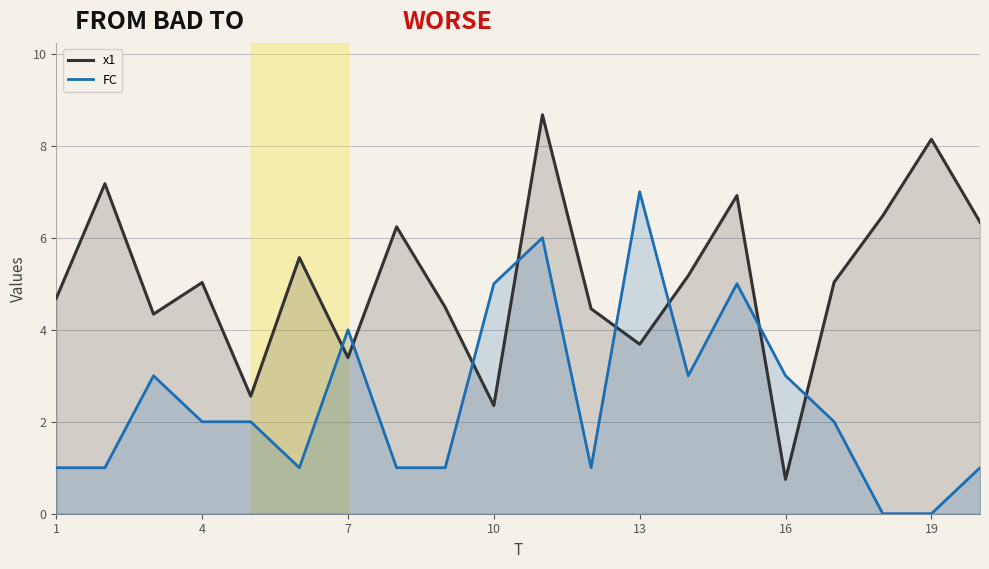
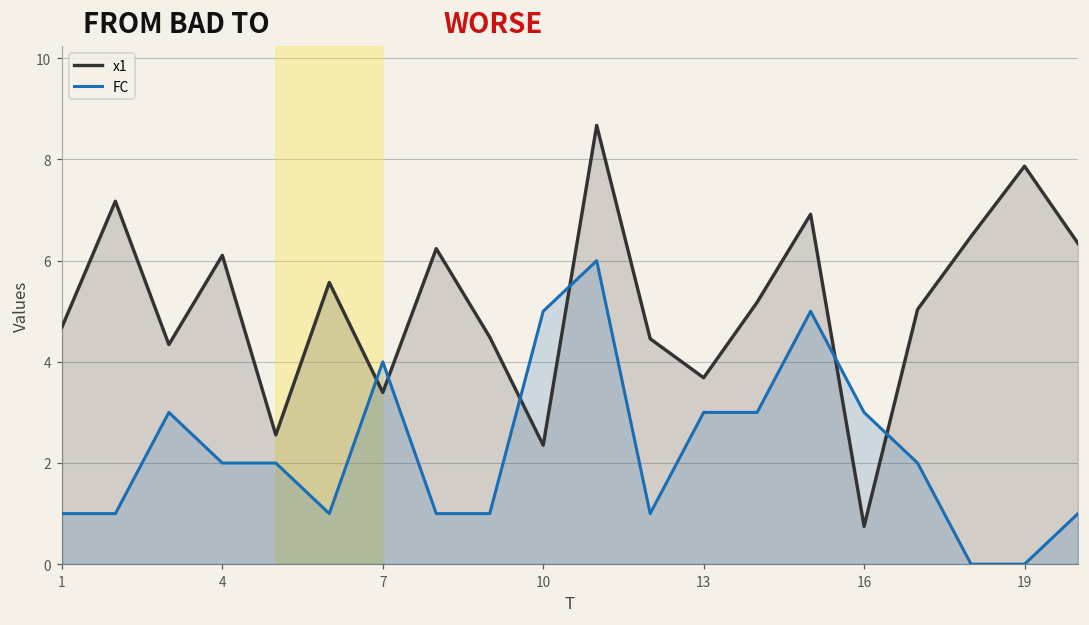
  {
    "x1": {
      "1": 4.7,
-     "4": 5.0,
+     "4": 6.1,
      "7": 3.4,
      "10": 2.4,
      "13": 3.7,
      "16": 0.7,
-     "19": 8.1
+     "19": 7.9
    },
    "FC": {
      "1": 1,
      "4": 2,
      "7": 4,
      "10": 5,
-     "13": 7,
+     "13": 3,
      "16": 3,
      "19": 0
    }
  }
